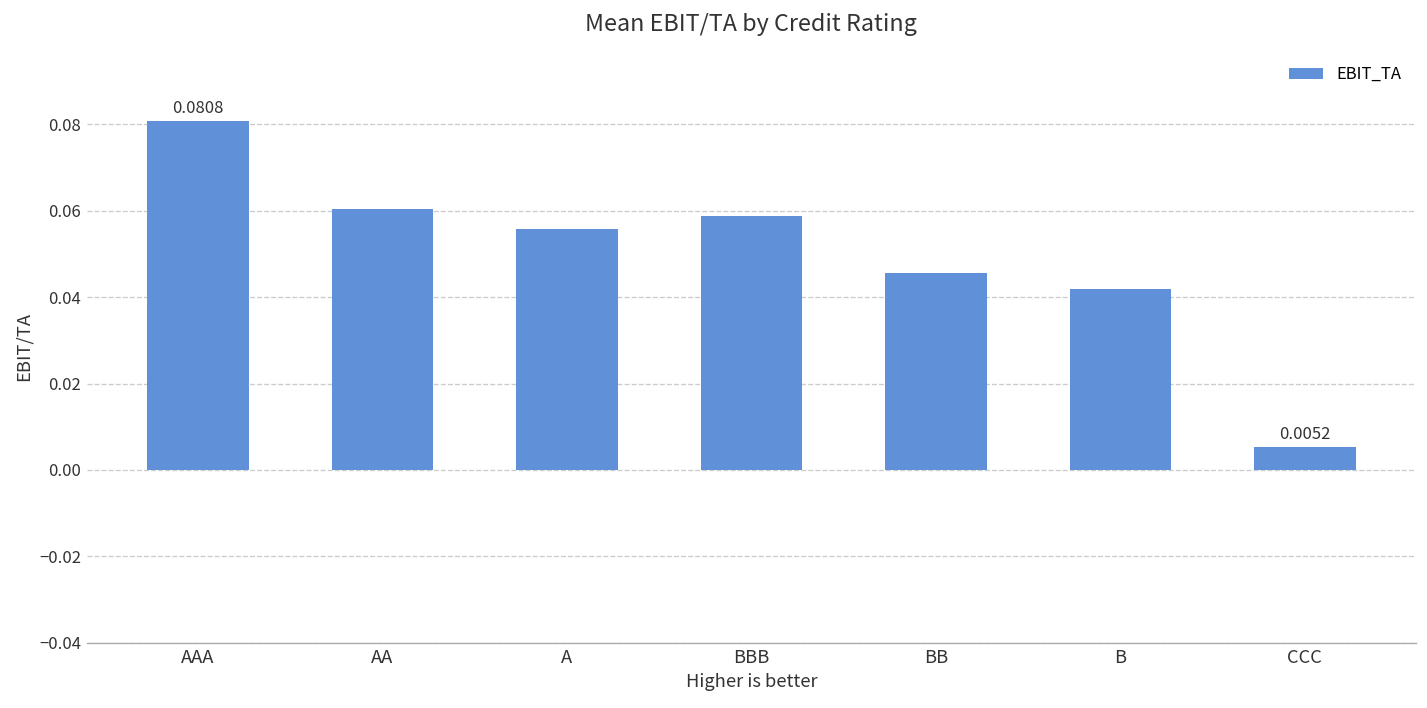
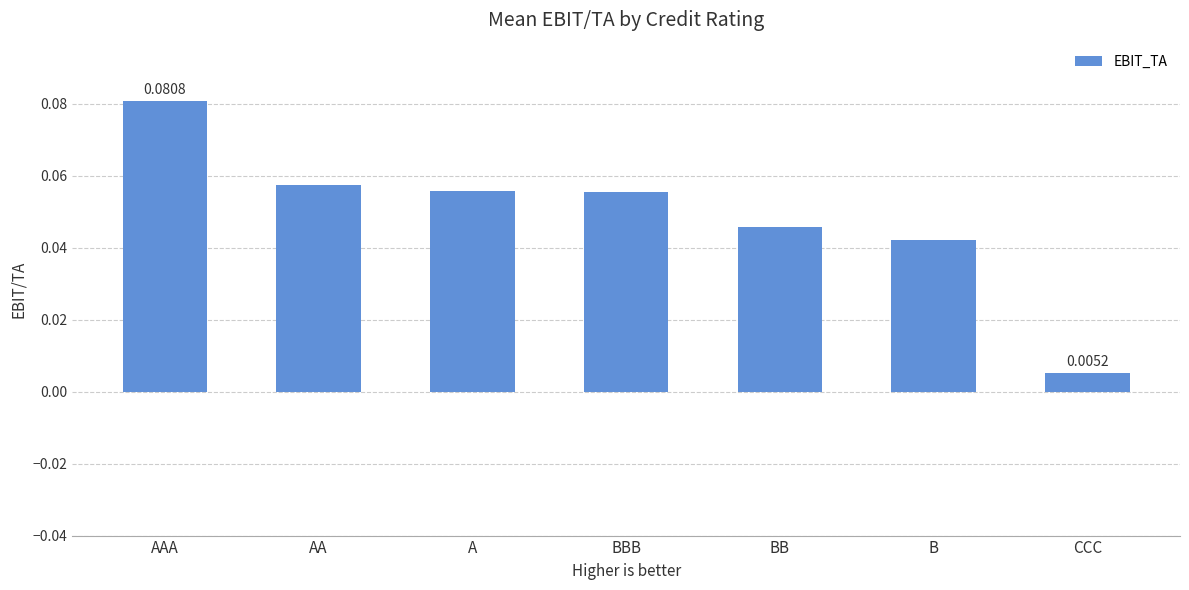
  {
-   "AA": 0.061,
+   "AA": 0.057,
    "A": 0.056,
-   "BBB": 0.059,
+   "BBB": 0.056,
    "BB": 0.046,
    "B": 0.042
  }
